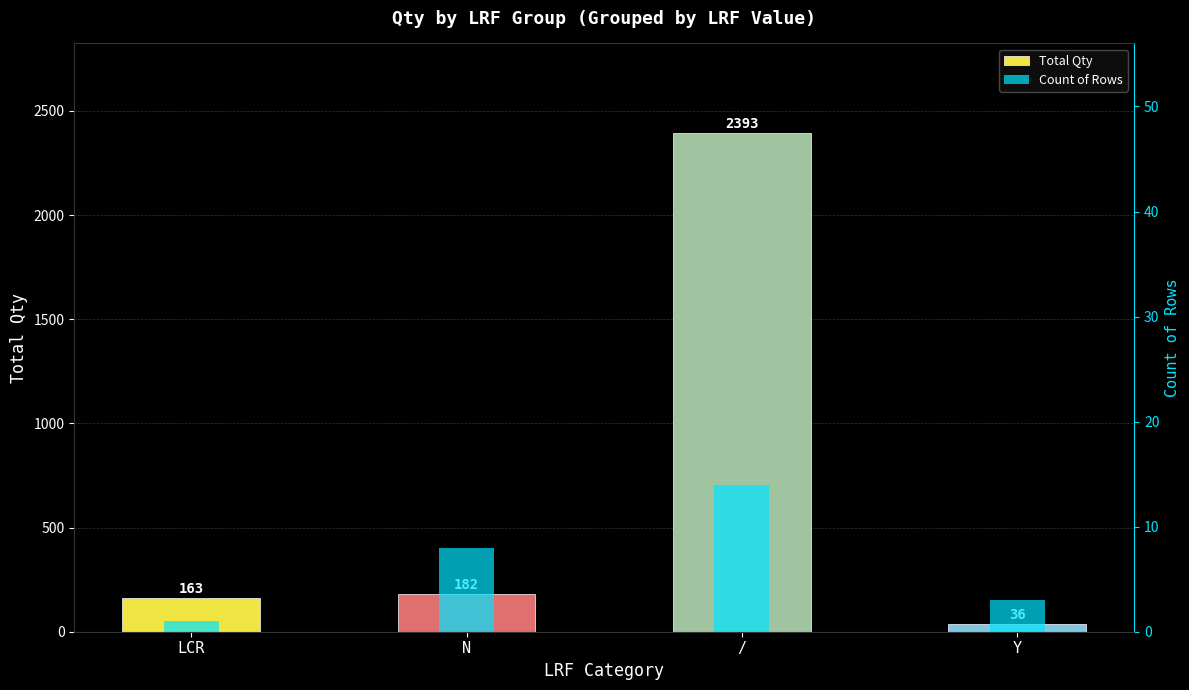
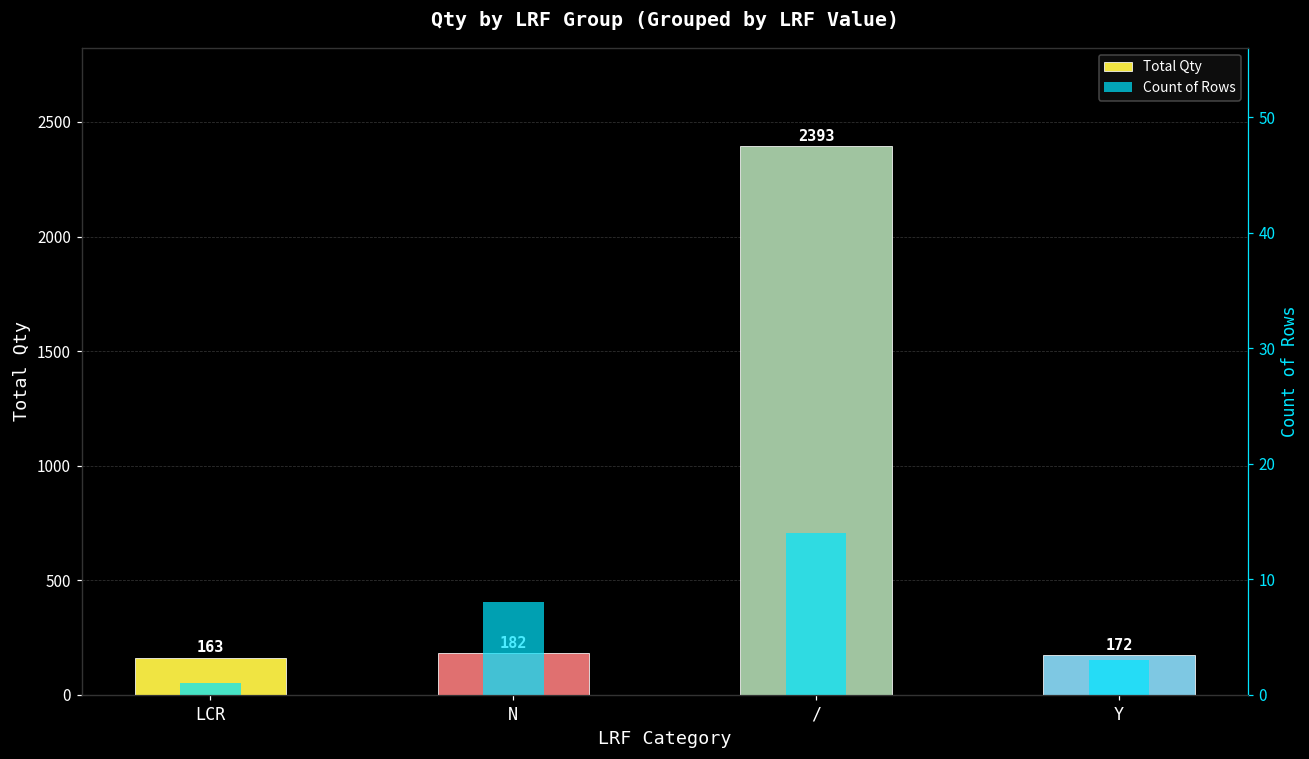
  {
    "Total Qty": {
      "LCR": 163,
      "N": 182,
      "/": 2393,
-     "Y": 36
+     "Y": 172
    }
  }
